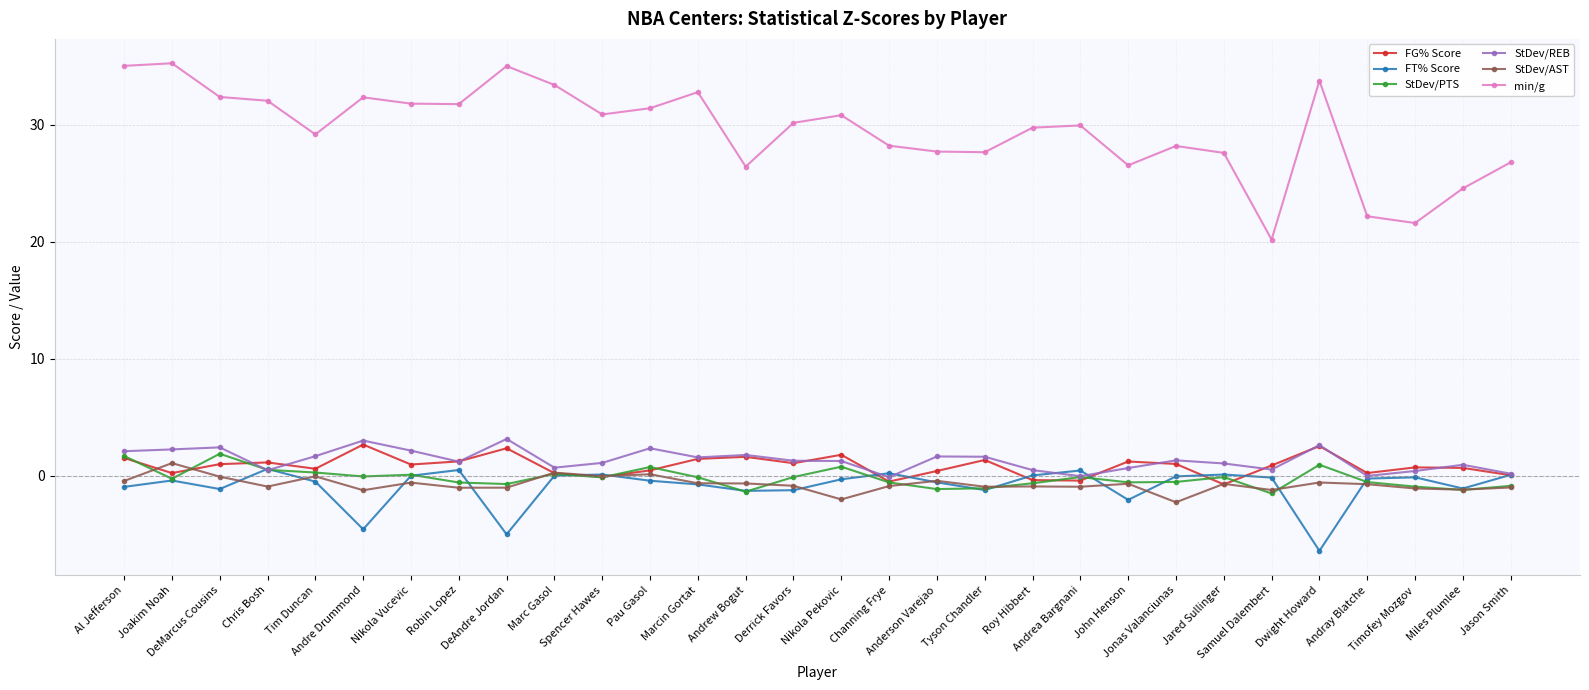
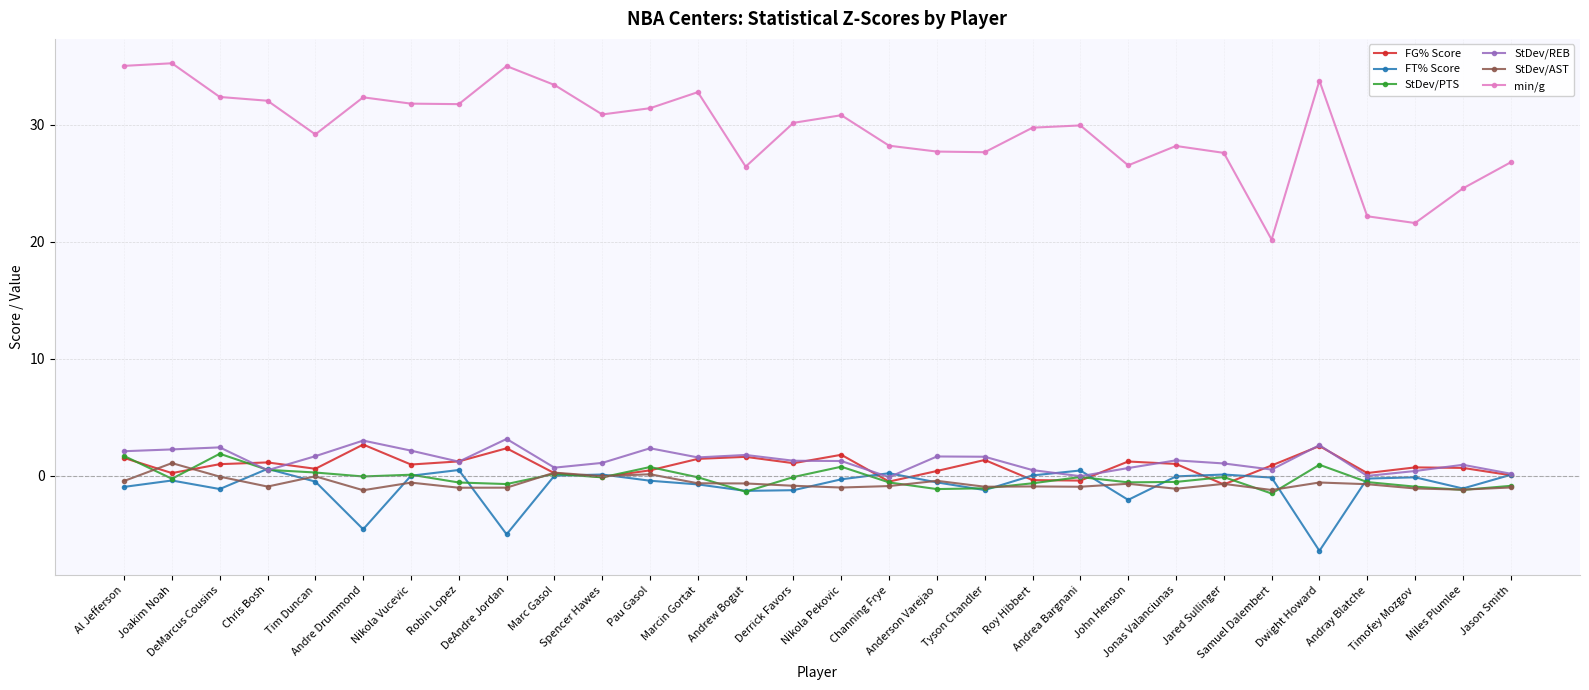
  {
    "FG% Score": {
      "Joakim Noah": 0.2,
      "DeMarcus Cousins": 1.0,
      "Chris Bosh": 1.1,
      "Tim Duncan": 0.6,
      "Andre Drummond": 2.6,
      "Nikola Vucevic": 0.9,
      "DeAndre Jordan": 2.3,
      "Pau Gasol": 0.4,
      "Nikola Pekovic": 1.8,
      "Anderson Varejao": 0.4,
      "Tyson Chandler": 1.3,
      "Roy Hibbert": -0.4,
      "Andrea Bargnani": -0.4,
      "John Henson": 1.2,
      "Jonas Valanciunas": 1.0,
      "Samuel Dalembert": 0.9,
      "Andray Blatche": 0.2,
      "Timofey Mozgov": 0.7,
      "Miles Plumlee": 0.7
    },
    "FT% Score": {
      "Al Jefferson": -1.0,
      "DeMarcus Cousins": -1.2,
      "Tim Duncan": -0.5,
      "Andre Drummond": -4.6,
      "Robin Lopez": 0.5,
      "DeAndre Jordan": -5.0,
      "Pau Gasol": -0.4,
      "Derrick Favors": -1.3,
      "Nikola Pekovic": -0.3,
      "Channing Frye": 0.2,
      "Roy Hibbert": 0.0,
      "Andrea Bargnani": 0.4,
      "John Henson": -2.1,
      "Jonas Valanciunas": -0.1,
      "Jared Sullinger": 0.1,
      "Samuel Dalembert": -0.2,
      "Dwight Howard": -6.4,
      "Andray Blatche": -0.3,
      "Timofey Mozgov": -0.2
    },
    "StDev/PTS": {
      "DeMarcus Cousins": 1.9,
      "Tim Duncan": 0.3,
      "Andre Drummond": -0.1,
      "Robin Lopez": -0.6,
      "DeAndre Jordan": -0.7,
      "Pau Gasol": 0.7,
      "Marcin Gortat": -0.2,
      "Derrick Favors": -0.1,
      "Nikola Pekovic": 0.8,
      "Anderson Varejao": -1.2,
      "Roy Hibbert": -0.7,
      "Jonas Valanciunas": -0.5,
      "Jared Sullinger": -0.1,
      "Samuel Dalembert": -1.5,
      "Dwight Howard": 0.9
    },
    "StDev/REB": {
      "Al Jefferson": 2.1,
      "Joakim Noah": 2.2,
      "DeMarcus Cousins": 2.4,
      "Tim Duncan": 1.7,
      "Andre Drummond": 3.0,
      "Nikola Vucevic": 2.1,
      "DeAndre Jordan": 3.1,
      "Marc Gasol": 0.7,
      "Spencer Hawes": 1.1,
      "Pau Gasol": 2.3,
      "Nikola Pekovic": 1.2,
      "Channing Frye": -0.1,
      "Anderson Varejao": 1.6,
      "Tyson Chandler": 1.6,
      "Roy Hibbert": 0.5,
      "John Henson": 0.6,
      "Jonas Valanciunas": 1.3,
      "Jared Sullinger": 1.0,
      "Samuel Dalembert": 0.5,
      "Andray Blatche": 0.0,
      "Timofey Mozgov": 0.4,
      "Miles Plumlee": 0.9
    },
    "StDev/AST": {
      "Al Jefferson": -0.5,
      "Joakim Noah": 1.1,
      "DeMarcus Cousins": -0.1,
      "Chris Bosh": -0.9,
      "Tim Duncan": -0.1,
      "Andre Drummond": -1.3,
      "Nikola Vucevic": -0.6,
      "Robin Lopez": -1.0,
      "DeAndre Jordan": -1.0,
      "Pau Gasol": 0.1,
      "Andrew Bogut": -0.7,
      "Derrick Favors": -0.9,
-     "Nikola Pekovic": -2.0,
+     "Nikola Pekovic": -1.0,
      "Channing Frye": -0.9,
      "Roy Hibbert": -0.9,
      "Andrea Bargnani": -1.0,
-     "Jonas Valanciunas": -2.3,
+     "Jonas Valanciunas": -1.1,
      "Samuel Dalembert": -1.2,
      "Dwight Howard": -0.6
    },
    "min/g": {
      "Al Jefferson": 35.0,
      "Joakim Noah": 35.2,
      "DeMarcus Cousins": 32.4,
      "Chris Bosh": 32.0,
      "Tim Duncan": 29.2,
      "Andre Drummond": 32.3,
      "Nikola Vucevic": 31.8,
      "Robin Lopez": 31.8,
      "DeAndre Jordan": 35.0,
      "Marc Gasol": 33.4,
      "Spencer Hawes": 30.9,
      "Pau Gasol": 31.4,
      "Marcin Gortat": 32.8,
      "Andrew Bogut": 26.4,
      "Derrick Favors": 30.2,
      "Nikola Pekovic": 30.8,
      "Channing Frye": 28.2,
      "Anderson Varejao": 27.7,
      "Tyson Chandler": 27.6,
      "Roy Hibbert": 29.7,
      "Andrea Bargnani": 29.9,
      "John Henson": 26.5,
      "Jonas Valanciunas": 28.2,
      "Jared Sullinger": 27.6,
      "Samuel Dalembert": 20.2,
      "Dwight Howard": 33.8,
      "Andray Blatche": 22.2,
      "Timofey Mozgov": 21.6,
      "Miles Plumlee": 24.5,
      "Jason Smith": 26.8
    }
  }
